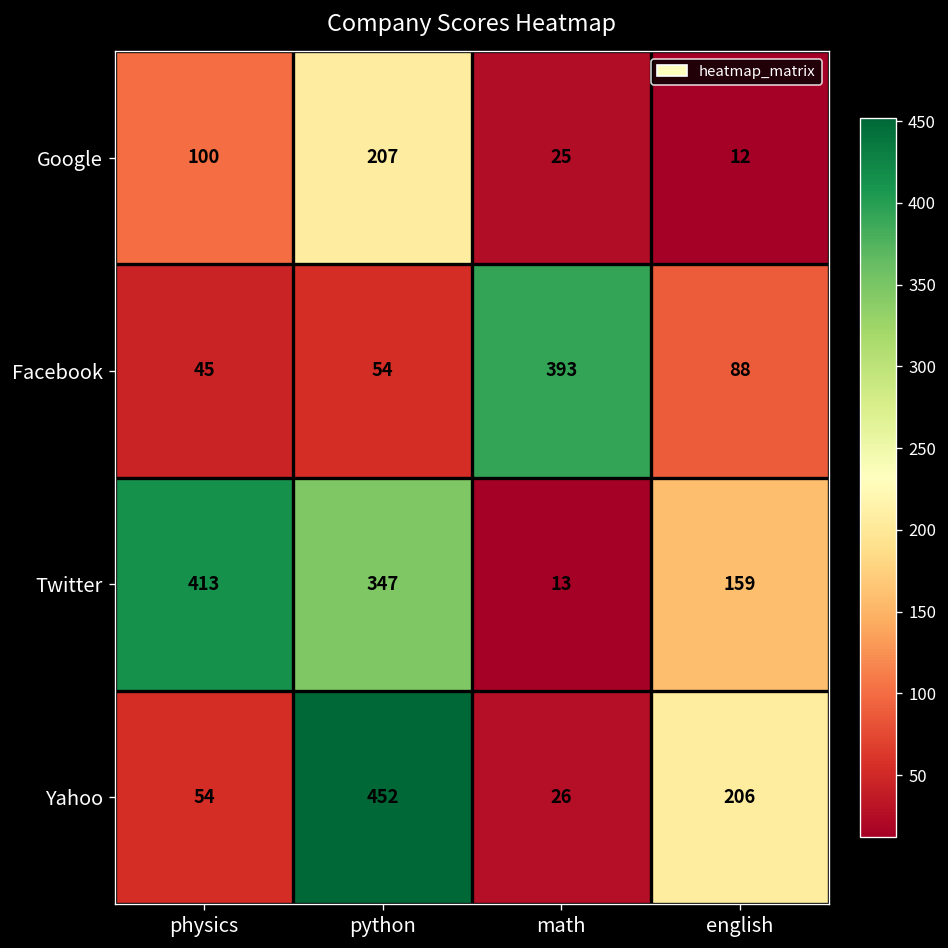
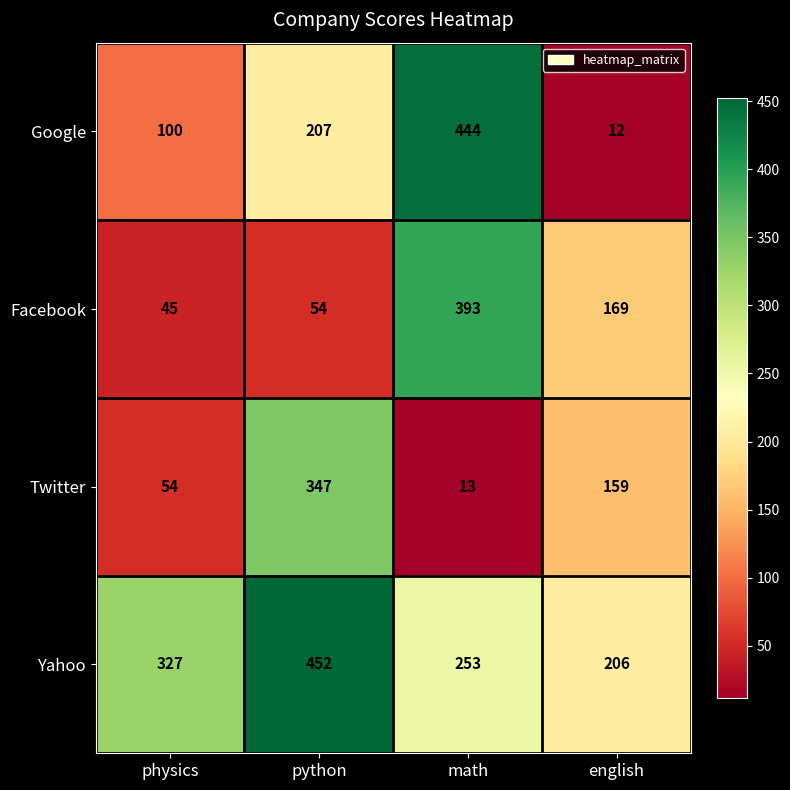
  {
    "Google": {
      "physics": 100,
      "python": 207,
-     "math": 25,
+     "math": 444,
      "english": 12
    },
    "Facebook": {
      "physics": 45,
      "python": 54,
      "math": 393,
-     "english": 88
+     "english": 169
    },
    "Twitter": {
-     "physics": 413,
+     "physics": 54,
      "python": 347,
      "math": 13,
      "english": 159
    },
    "Yahoo": {
-     "physics": 54,
+     "physics": 327,
      "python": 452,
-     "math": 26,
+     "math": 253,
      "english": 206
    }
  }
